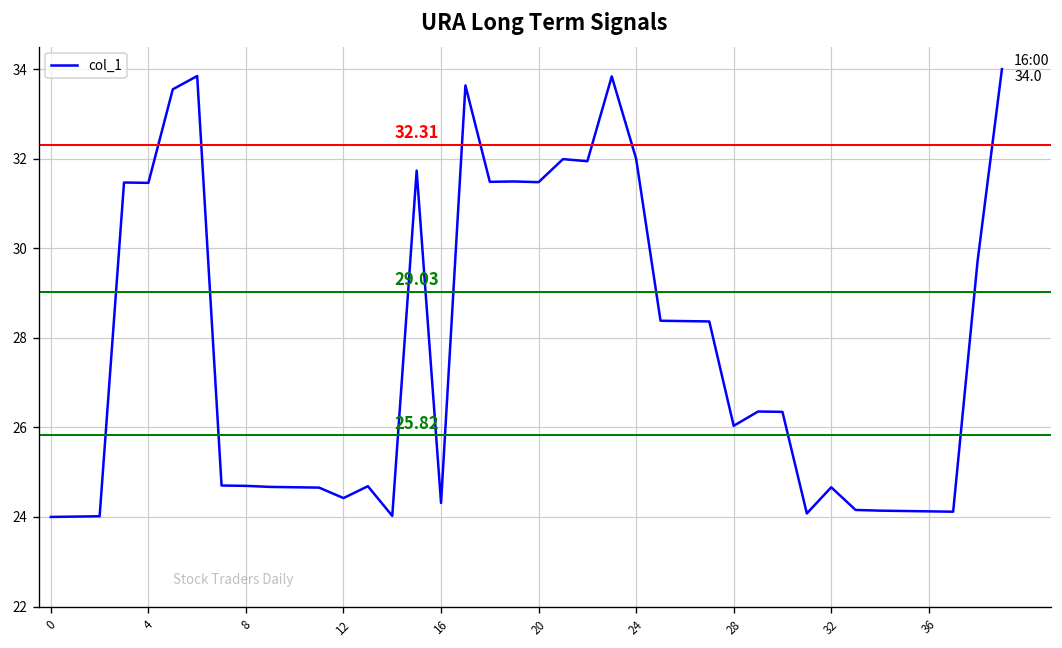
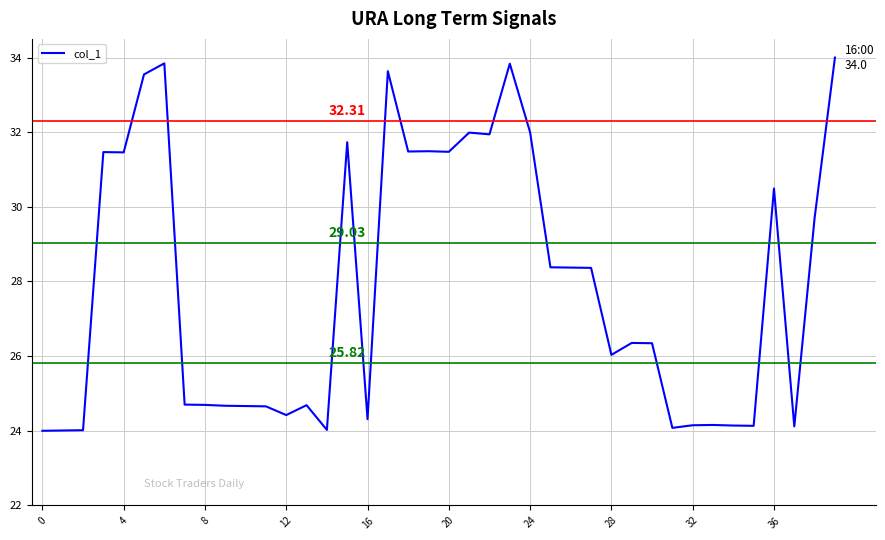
  {
    "0": 24.0,
    "4": 31.5,
    "8": 24.7,
    "12": 24.4,
    "16": 24.3,
    "20": 31.5,
    "24": 32.0,
    "28": 26.0,
-   "32": 24.7,
-   "36": 24.1
+   "32": 24.1,
+   "36": 30.5
  }
